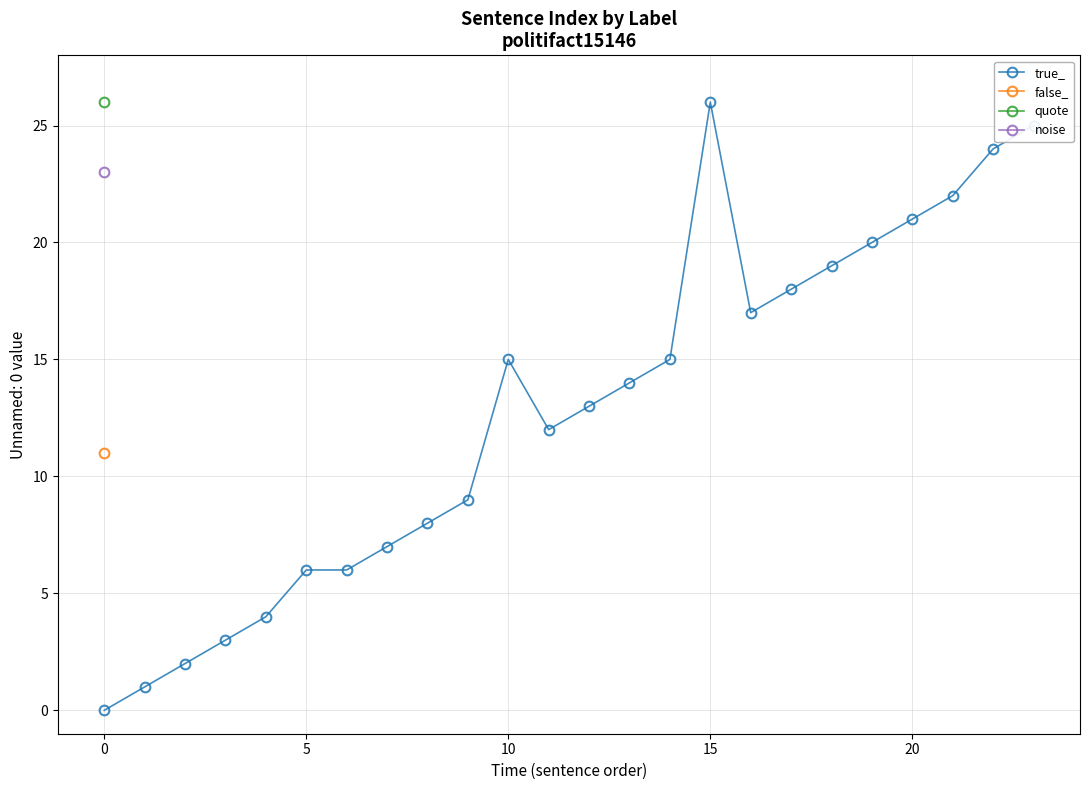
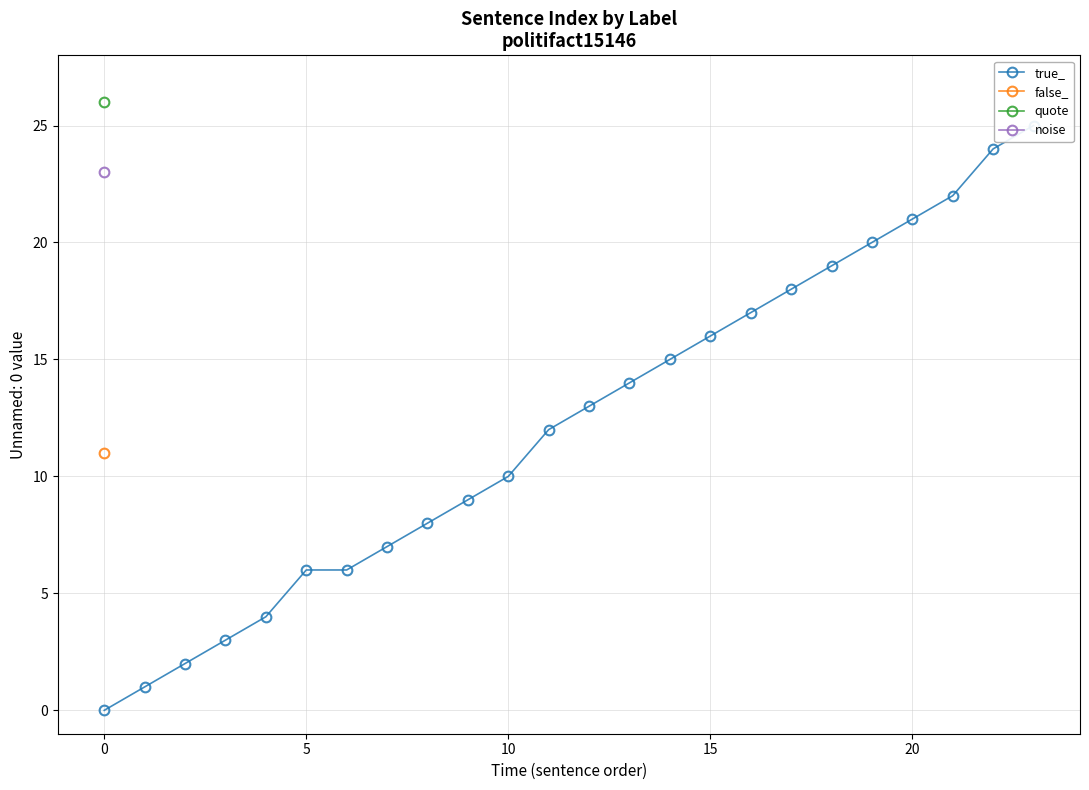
  {
    "true_": {
      "0": 0,
      "5": 6,
-     "10": 15,
-     "15": 26,
+     "10": 10,
+     "15": 16,
      "20": 21
    },
    "false_": {
      "0": 11
    },
    "quote": {
      "0": 26
    },
    "noise": {
      "0": 23
    }
  }
